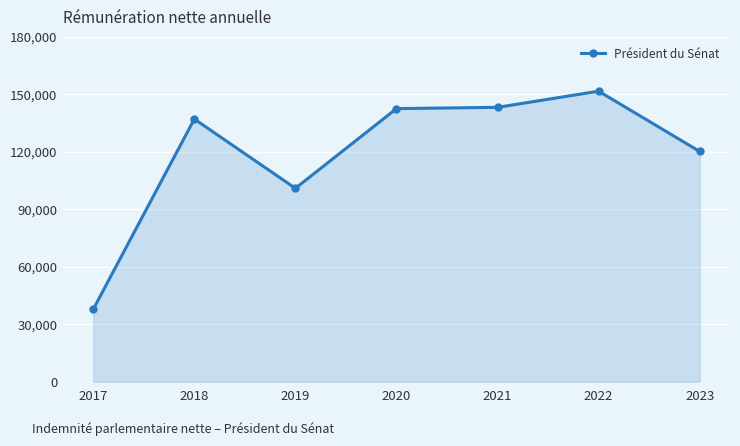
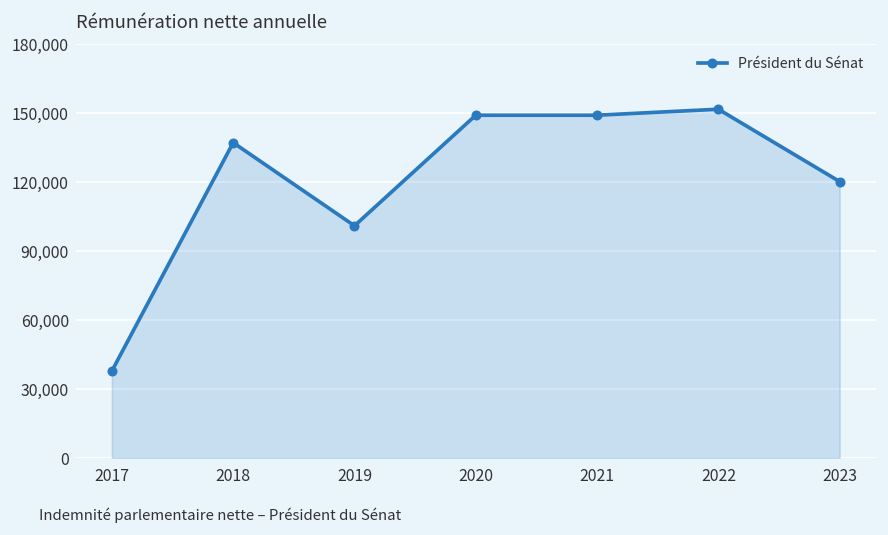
  {
    "2017": "38,000",
    "2018": "137,000",
    "2019": "101,000",
-   "2020": "143,000",
-   "2021": "143,000",
+   "2020": "149,000",
+   "2021": "149,000",
    "2022": "152,000",
    "2023": "120,000"
  }
